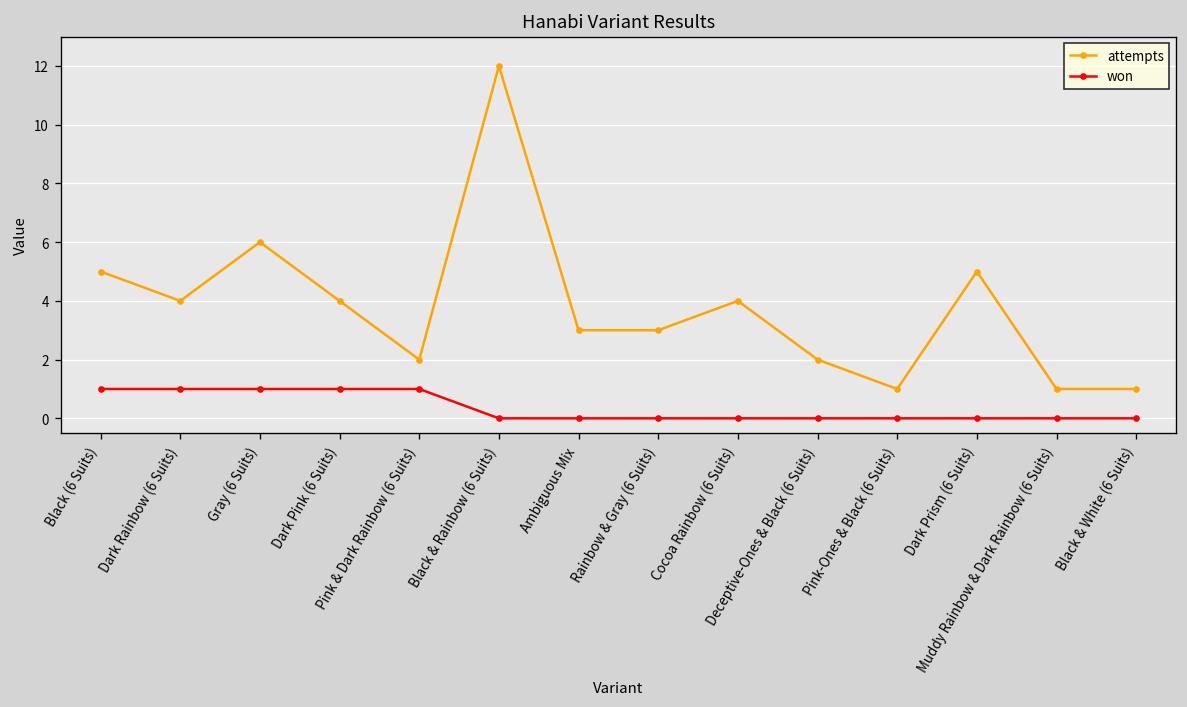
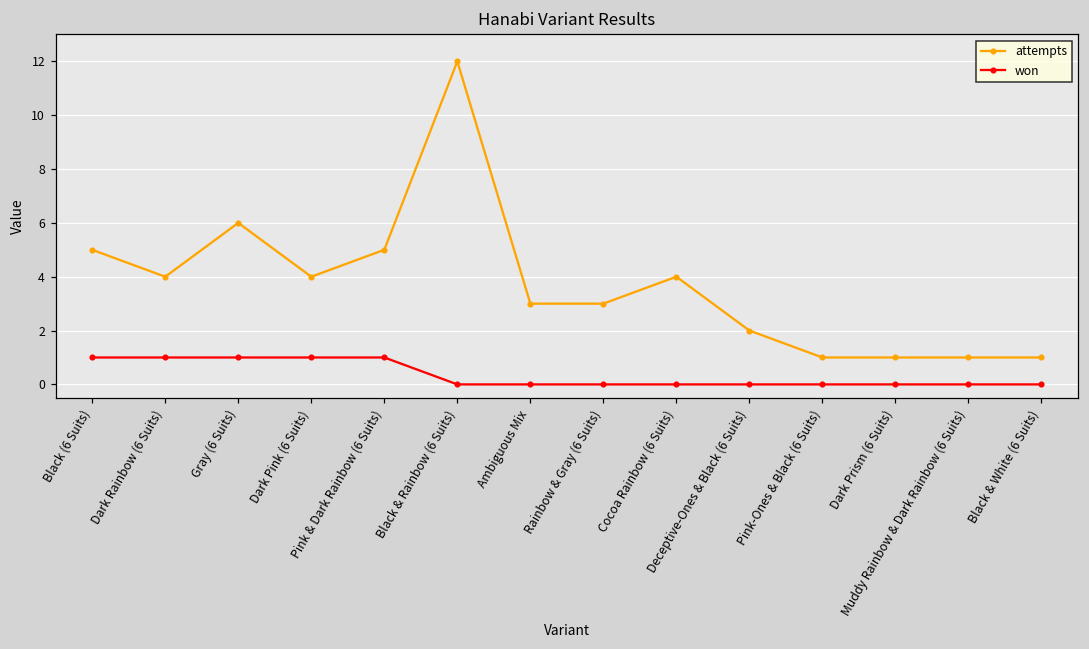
  {
    "attempts": {
      "Black (6 Suits)": 5,
      "Dark Rainbow (6 Suits)": 4,
      "Gray (6 Suits)": 6,
      "Dark Pink (6 Suits)": 4,
-     "Pink & Dark Rainbow (6 Suits)": 2,
+     "Pink & Dark Rainbow (6 Suits)": 5,
      "Black & Rainbow (6 Suits)": 12,
      "Ambiguous Mix": 3,
      "Rainbow & Gray (6 Suits)": 3,
      "Cocoa Rainbow (6 Suits)": 4,
      "Deceptive-Ones & Black (6 Suits)": 2,
      "Pink-Ones & Black (6 Suits)": 1,
-     "Dark Prism (6 Suits)": 5,
+     "Dark Prism (6 Suits)": 1,
      "Muddy Rainbow & Dark Rainbow (6 Suits)": 1,
      "Black & White (6 Suits)": 1
    },
    "won": {
      "Black (6 Suits)": 1,
      "Dark Rainbow (6 Suits)": 1,
      "Gray (6 Suits)": 1,
      "Dark Pink (6 Suits)": 1,
      "Pink & Dark Rainbow (6 Suits)": 1,
      "Black & Rainbow (6 Suits)": 0,
      "Ambiguous Mix": 0,
      "Rainbow & Gray (6 Suits)": 0,
      "Cocoa Rainbow (6 Suits)": 0,
      "Deceptive-Ones & Black (6 Suits)": 0,
      "Pink-Ones & Black (6 Suits)": 0,
      "Dark Prism (6 Suits)": 0,
      "Muddy Rainbow & Dark Rainbow (6 Suits)": 0,
      "Black & White (6 Suits)": 0
    }
  }
